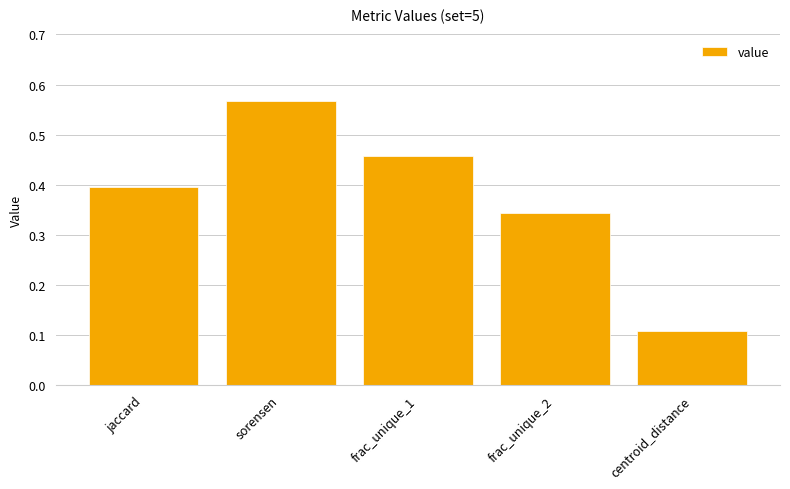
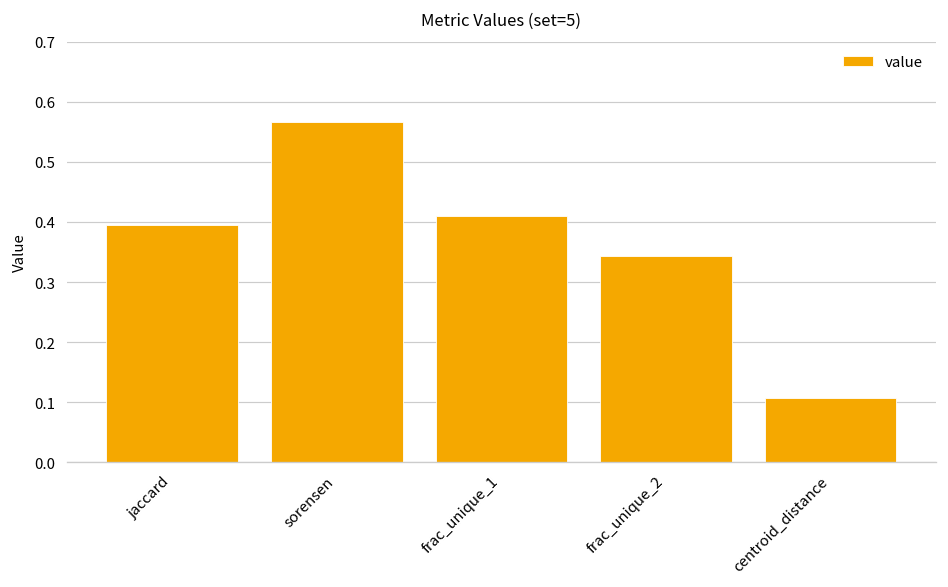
  {
    "jaccard": 0.39,
    "sorensen": 0.57,
-   "frac_unique_1": 0.46,
+   "frac_unique_1": 0.41,
    "frac_unique_2": 0.34,
    "centroid_distance": 0.11
  }
